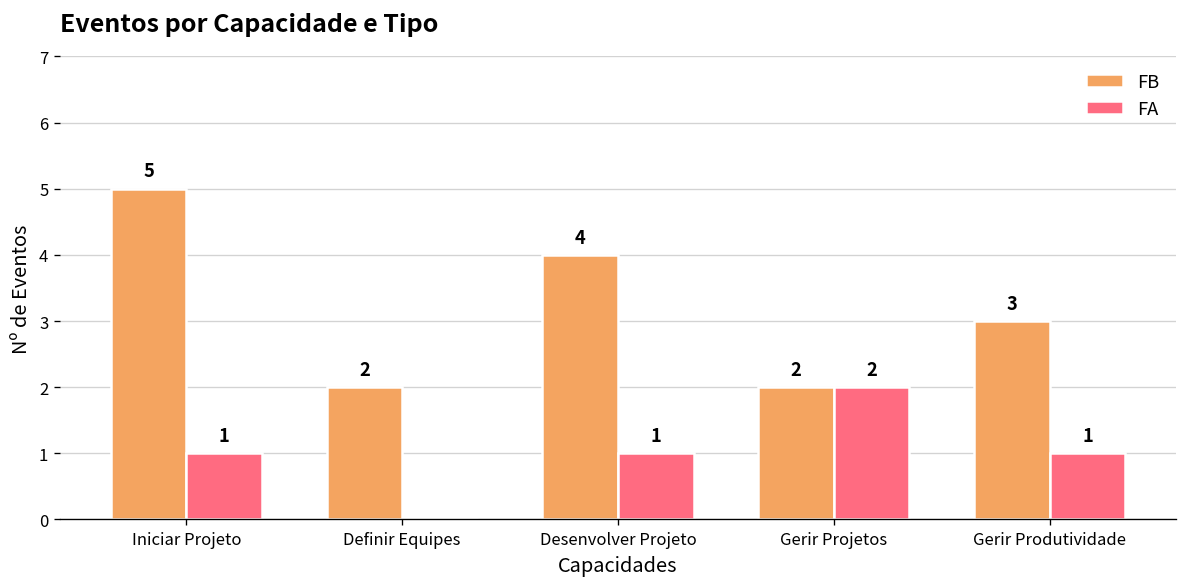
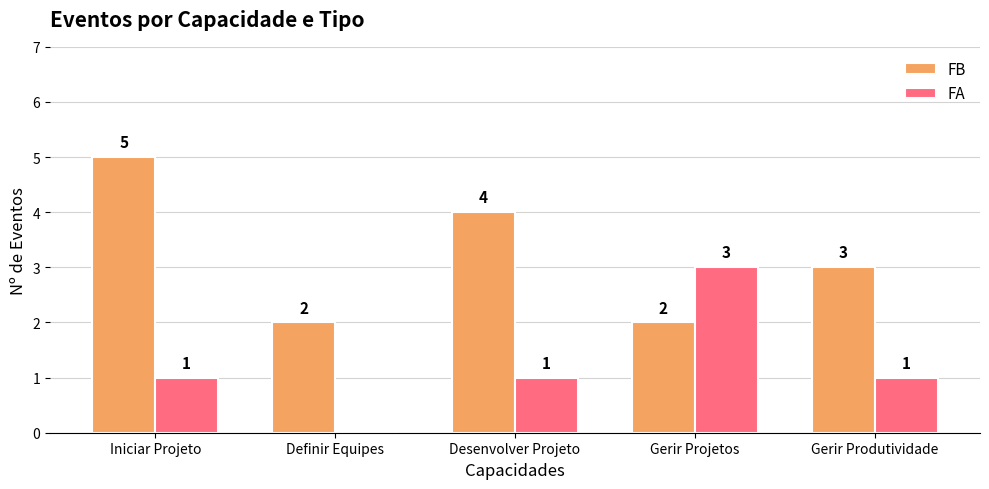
  {
    "FB": {
      "Iniciar Projeto": 5,
      "Definir Equipes": 2,
      "Desenvolver Projeto": 4,
      "Gerir Projetos": 2,
      "Gerir Produtividade": 3
    },
    "FA": {
      "Iniciar Projeto": 1,
      "Desenvolver Projeto": 1,
-     "Gerir Projetos": 2,
+     "Gerir Projetos": 3,
      "Gerir Produtividade": 1
    }
  }
